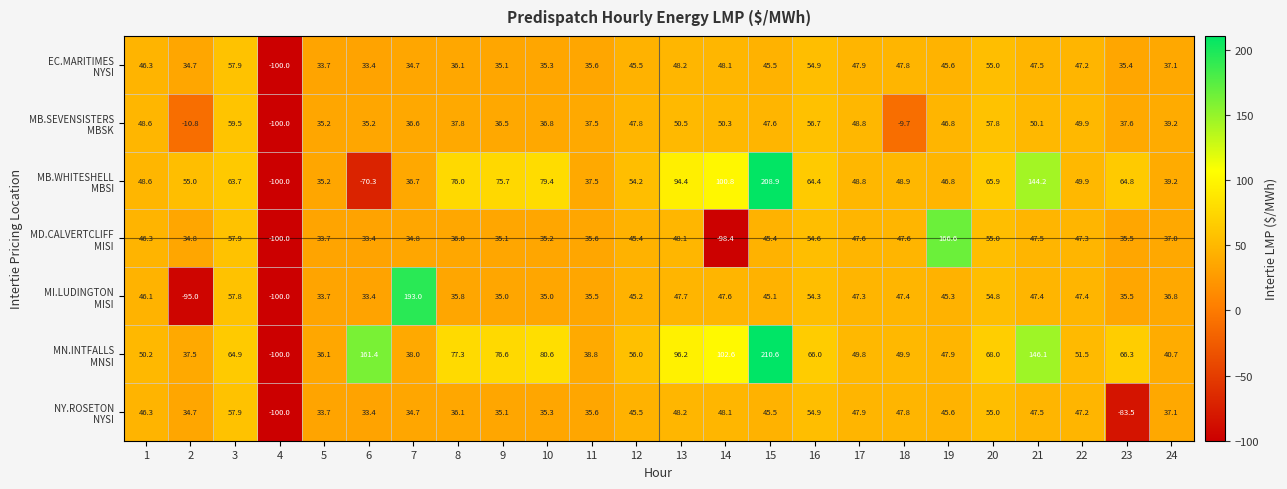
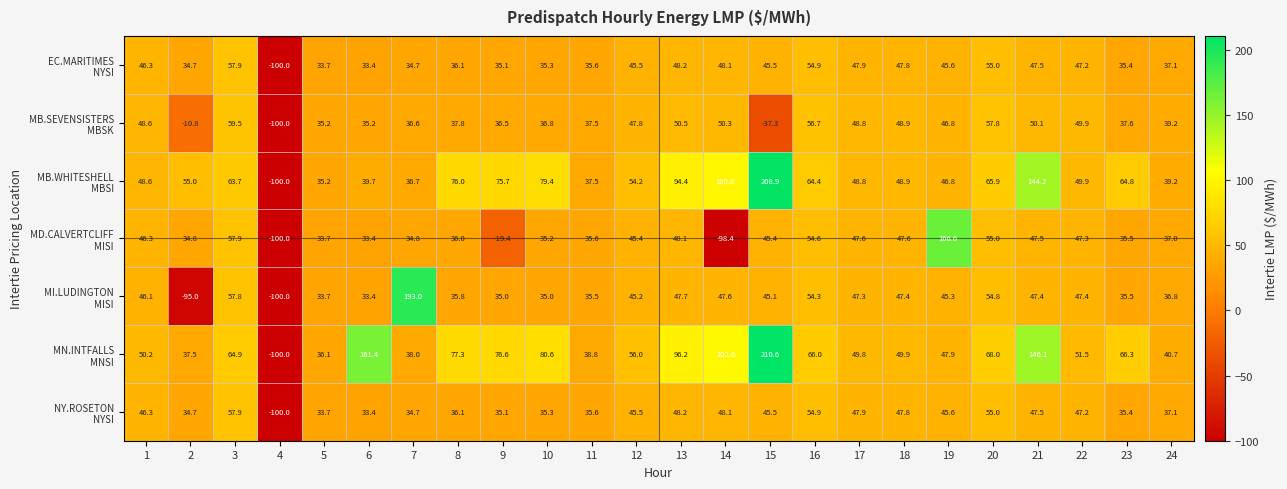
  {
    "EC.MARITIMES NYSI": {
      "1": 46.3,
      "2": 34.7,
      "3": 57.9,
      "4": -100.0,
      "5": 33.7,
      "6": 33.4,
      "7": 34.7,
      "8": 36.1,
      "9": 35.1,
      "10": 35.3,
      "11": 35.6,
      "12": 45.5,
      "13": 48.2,
      "14": 48.1,
      "15": 45.5,
      "16": 54.9,
      "17": 47.9,
      "18": 47.8,
      "19": 45.6,
      "20": 55.0,
      "21": 47.5,
      "22": 47.2,
      "23": 35.4,
      "24": 37.1
    },
    "MB.SEVENSISTERS MBSK": {
      "1": 48.6,
      "2": -10.8,
      "3": 59.5,
      "4": -100.0,
      "5": 35.2,
      "6": 35.2,
      "7": 36.6,
      "8": 37.8,
      "9": 36.5,
      "10": 36.8,
      "11": 37.5,
      "12": 47.8,
      "13": 50.5,
      "14": 50.3,
-     "15": 47.6,
+     "15": -37.3,
      "16": 56.7,
      "17": 48.8,
-     "18": -9.7,
+     "18": 48.9,
      "19": 46.8,
      "20": 57.8,
      "21": 50.1,
      "22": 49.9,
      "23": 37.6,
      "24": 39.2
    },
    "MB.WHITESHELL MBSI": {
      "1": 48.6,
      "2": 55.0,
      "3": 63.7,
      "4": -100.0,
      "5": 35.2,
-     "6": -70.3,
+     "6": 39.7,
      "7": 36.7,
      "8": 76.0,
      "9": 75.7,
      "10": 79.4,
      "11": 37.5,
      "12": 54.2,
      "13": 94.4,
      "14": 100.8,
      "15": 208.9,
      "16": 64.4,
      "17": 48.8,
      "18": 48.9,
      "19": 46.8,
      "20": 65.9,
      "21": 144.2,
      "22": 49.9,
      "23": 64.8,
      "24": 39.2
    },
    "MD.CALVERTCLIFF MISI": {
      "1": 46.3,
      "2": 34.8,
      "3": 57.9,
      "4": -100.0,
      "5": 33.7,
      "6": 33.4,
      "7": 34.8,
      "8": 36.0,
-     "9": 35.1,
+     "9": -19.4,
      "10": 35.2,
      "11": 35.6,
      "12": 45.4,
      "13": 48.1,
      "14": -98.4,
      "15": 45.4,
      "16": 54.6,
      "17": 47.6,
      "18": 47.6,
      "19": 166.6,
      "20": 55.0,
      "21": 47.5,
      "22": 47.3,
      "23": 35.5,
      "24": 37.0
    },
    "MI.LUDINGTON MISI": {
      "1": 46.1,
      "2": -95.0,
      "3": 57.8,
      "4": -100.0,
      "5": 33.7,
      "6": 33.4,
      "7": 193.0,
      "8": 35.8,
      "9": 35.0,
      "10": 35.0,
      "11": 35.5,
      "12": 45.2,
      "13": 47.7,
      "14": 47.6,
      "15": 45.1,
      "16": 54.3,
      "17": 47.3,
      "18": 47.4,
      "19": 45.3,
      "20": 54.8,
      "21": 47.4,
      "22": 47.4,
      "23": 35.5,
      "24": 36.8
    },
    "MN.INTFALLS MNSI": {
      "1": 50.2,
      "2": 37.5,
      "3": 64.9,
      "4": -100.0,
      "5": 36.1,
      "6": 161.4,
      "7": 38.0,
      "8": 77.3,
      "9": 76.6,
      "10": 80.6,
      "11": 38.8,
      "12": 56.0,
      "13": 96.2,
      "14": 102.6,
      "15": 210.6,
      "16": 66.0,
      "17": 49.8,
      "18": 49.9,
      "19": 47.9,
      "20": 68.0,
      "21": 146.1,
      "22": 51.5,
      "23": 66.3,
      "24": 40.7
    },
    "NY.ROSETON NYSI": {
      "1": 46.3,
      "2": 34.7,
      "3": 57.9,
      "4": -100.0,
      "5": 33.7,
      "6": 33.4,
      "7": 34.7,
      "8": 36.1,
      "9": 35.1,
      "10": 35.3,
      "11": 35.6,
      "12": 45.5,
      "13": 48.2,
      "14": 48.1,
      "15": 45.5,
      "16": 54.9,
      "17": 47.9,
      "18": 47.8,
      "19": 45.6,
      "20": 55.0,
      "21": 47.5,
      "22": 47.2,
-     "23": -83.5,
+     "23": 35.4,
      "24": 37.1
    }
  }
